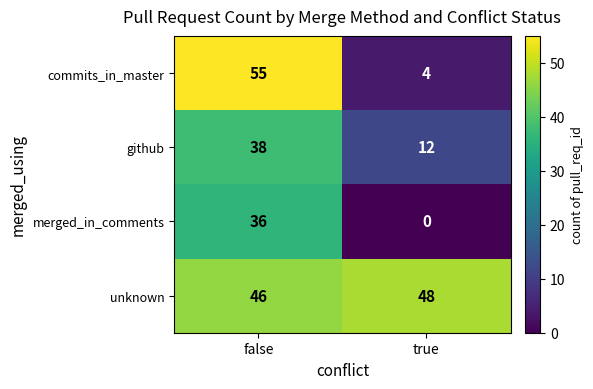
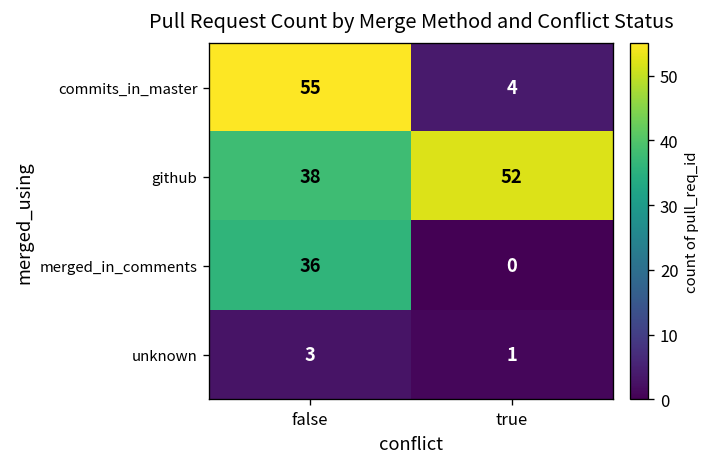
  {
    "commits_in_master": {
      "false": 55,
      "true": 4
    },
    "github": {
      "false": 38,
-     "true": 12
+     "true": 52
    },
    "merged_in_comments": {
      "false": 36,
      "true": 0
    },
    "unknown": {
-     "false": 46,
-     "true": 48
+     "false": 3,
+     "true": 1
    }
  }
